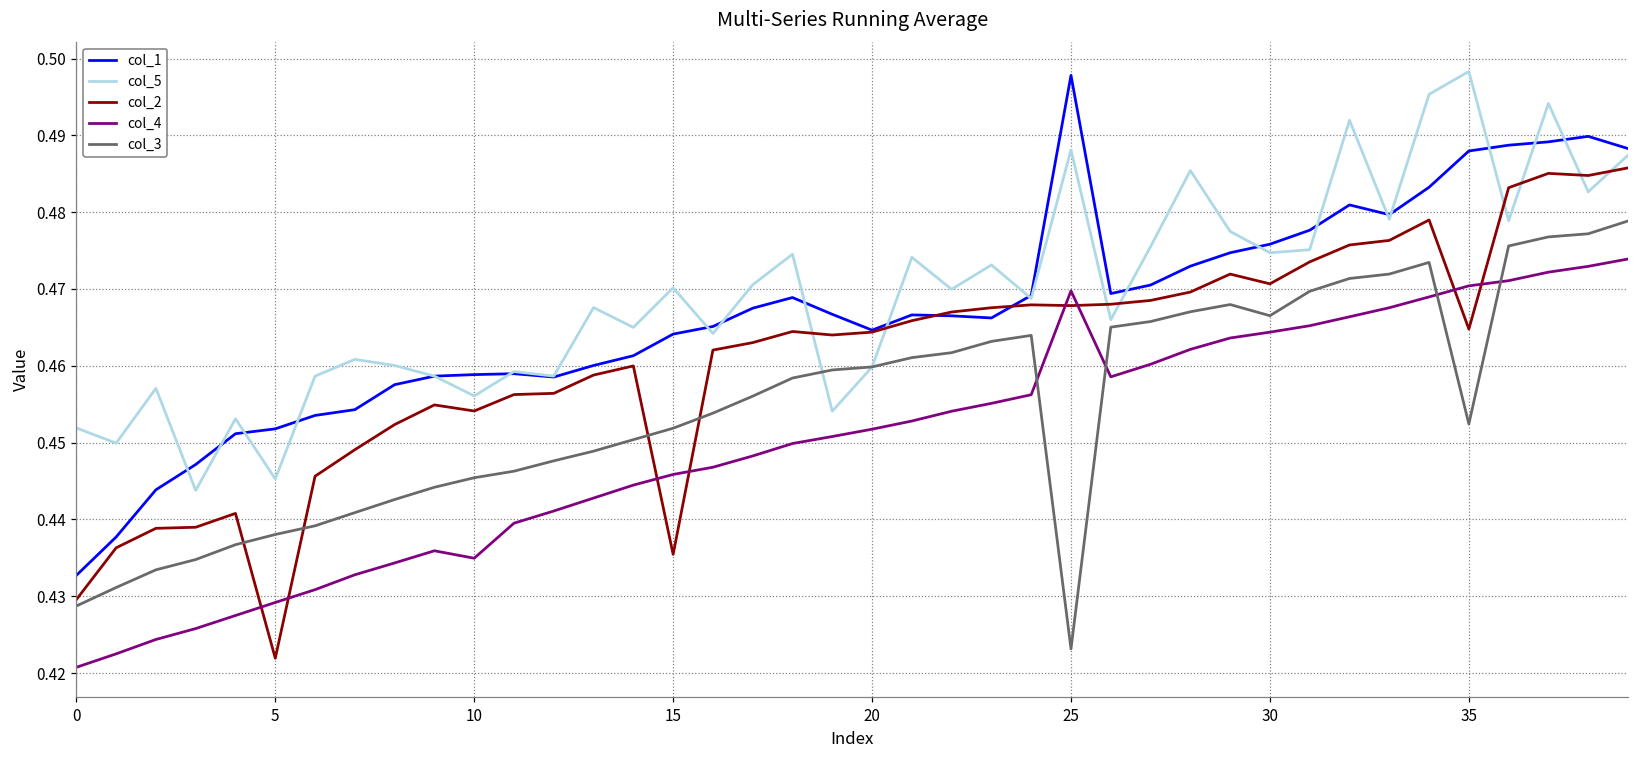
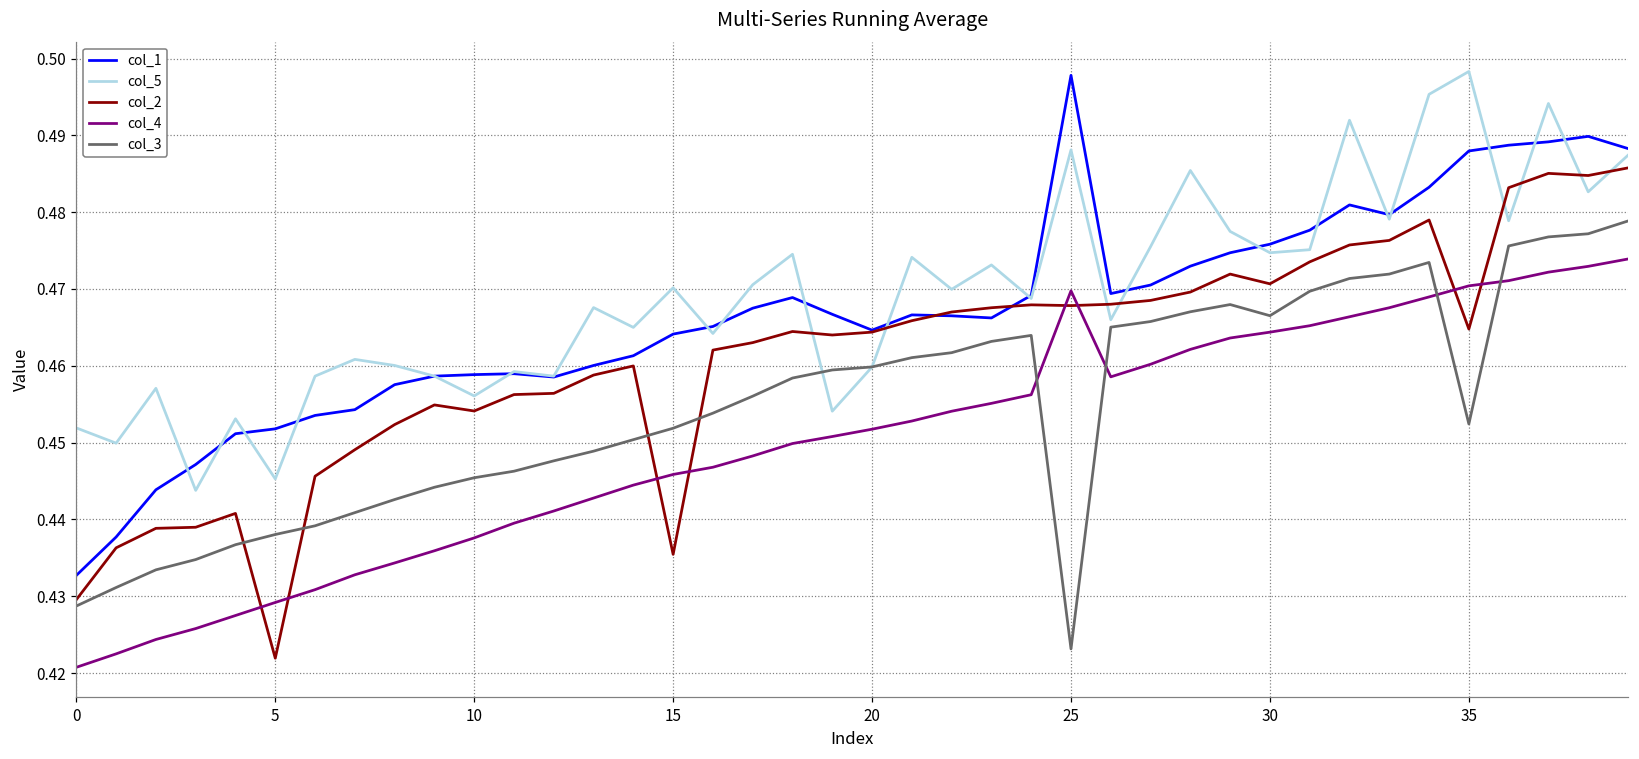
  {
    "col_1": {
      "0": 0.433,
      "5": 0.452,
      "10": 0.459,
      "15": 0.464,
      "25": 0.498,
      "30": 0.476,
      "35": 0.488
    },
    "col_5": {
      "0": 0.452,
      "5": 0.445,
      "10": 0.456,
      "15": 0.470,
      "25": 0.488,
      "30": 0.475,
      "35": 0.498
    },
    "col_2": {
      "0": 0.430,
      "5": 0.422,
      "10": 0.454,
      "15": 0.435,
      "25": 0.468,
      "30": 0.471,
      "35": 0.465
    },
    "col_4": {
      "0": 0.421,
      "5": 0.429,
-     "10": 0.435,
+     "10": 0.438,
      "15": 0.446,
      "20": 0.452,
      "25": 0.470,
      "30": 0.464,
      "35": 0.470
    },
    "col_3": {
      "0": 0.429,
      "5": 0.438,
      "10": 0.445,
      "15": 0.452,
      "25": 0.423,
      "30": 0.467,
      "35": 0.452
    }
  }
